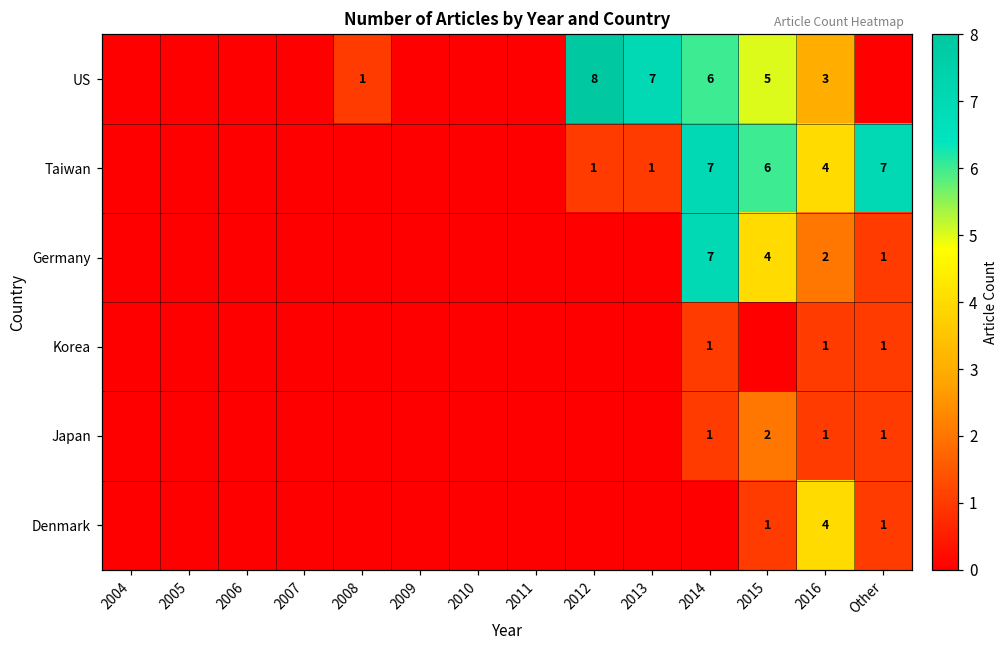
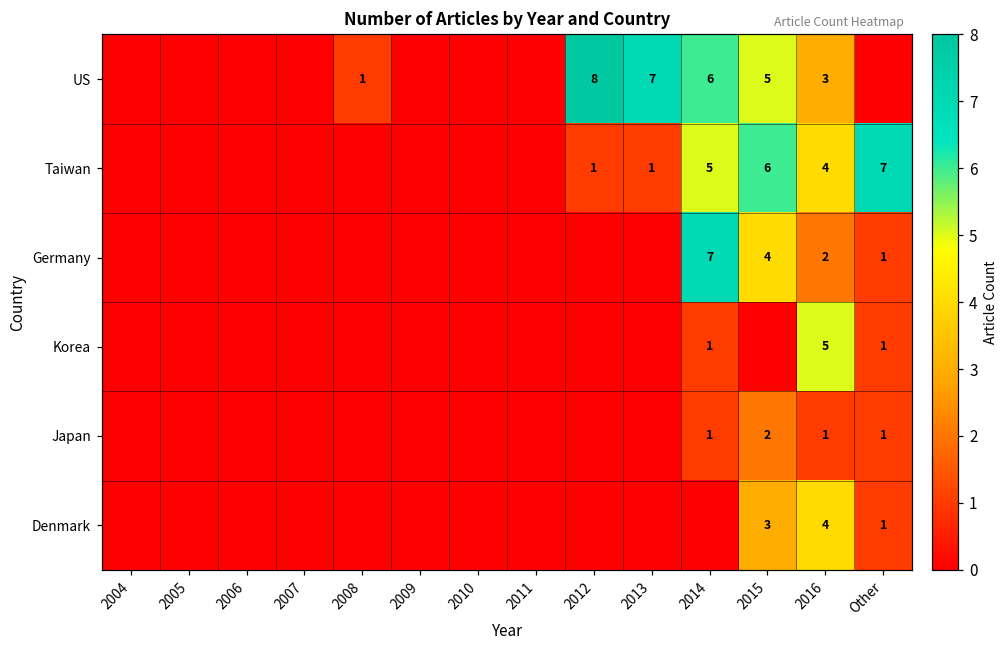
  {
    "US": {
      "2008": 1,
      "2012": 8,
      "2013": 7,
      "2014": 6,
      "2015": 5,
      "2016": 3
    },
    "Taiwan": {
      "2012": 1,
      "2013": 1,
-     "2014": 7,
+     "2014": 5,
      "2015": 6,
      "2016": 4,
      "Other": 7
    },
    "Germany": {
      "2014": 7,
      "2015": 4,
      "2016": 2,
      "Other": 1
    },
    "Korea": {
      "2014": 1,
-     "2016": 1,
+     "2016": 5,
      "Other": 1
    },
    "Japan": {
      "2014": 1,
      "2015": 2,
      "2016": 1,
      "Other": 1
    },
    "Denmark": {
-     "2015": 1,
+     "2015": 3,
      "2016": 4,
      "Other": 1
    }
  }
